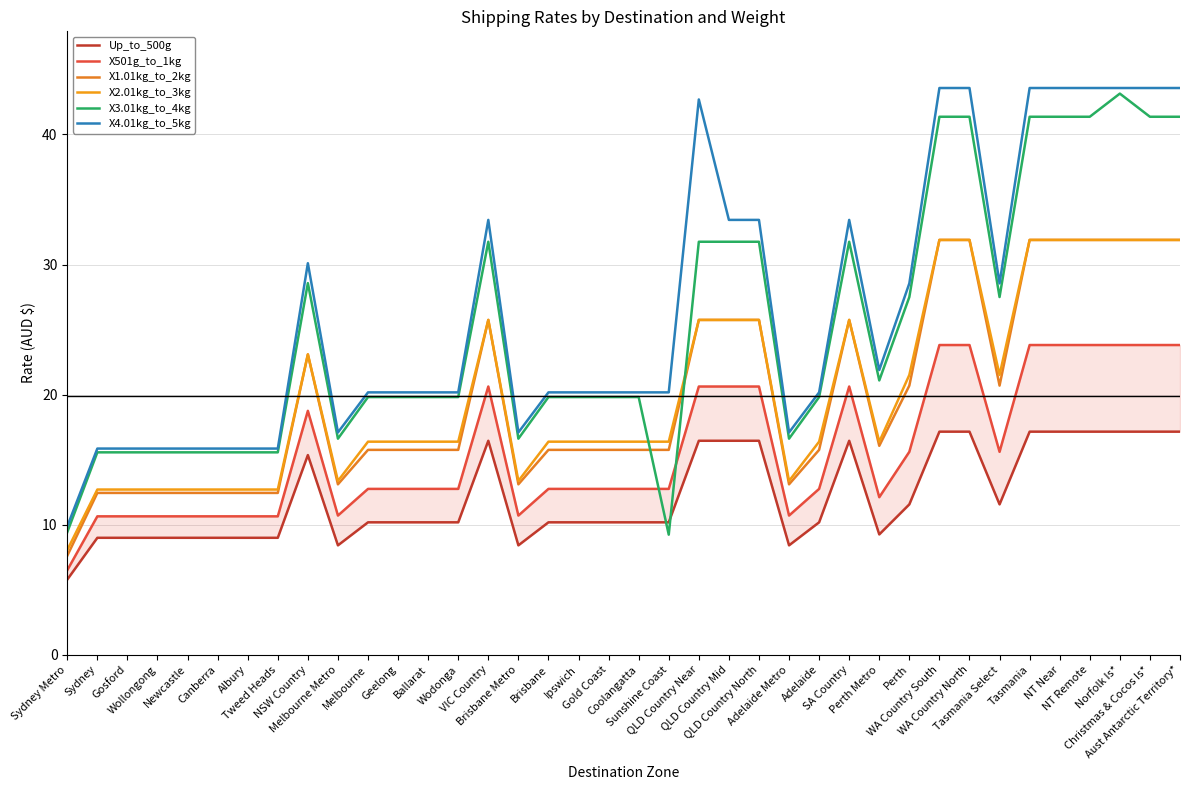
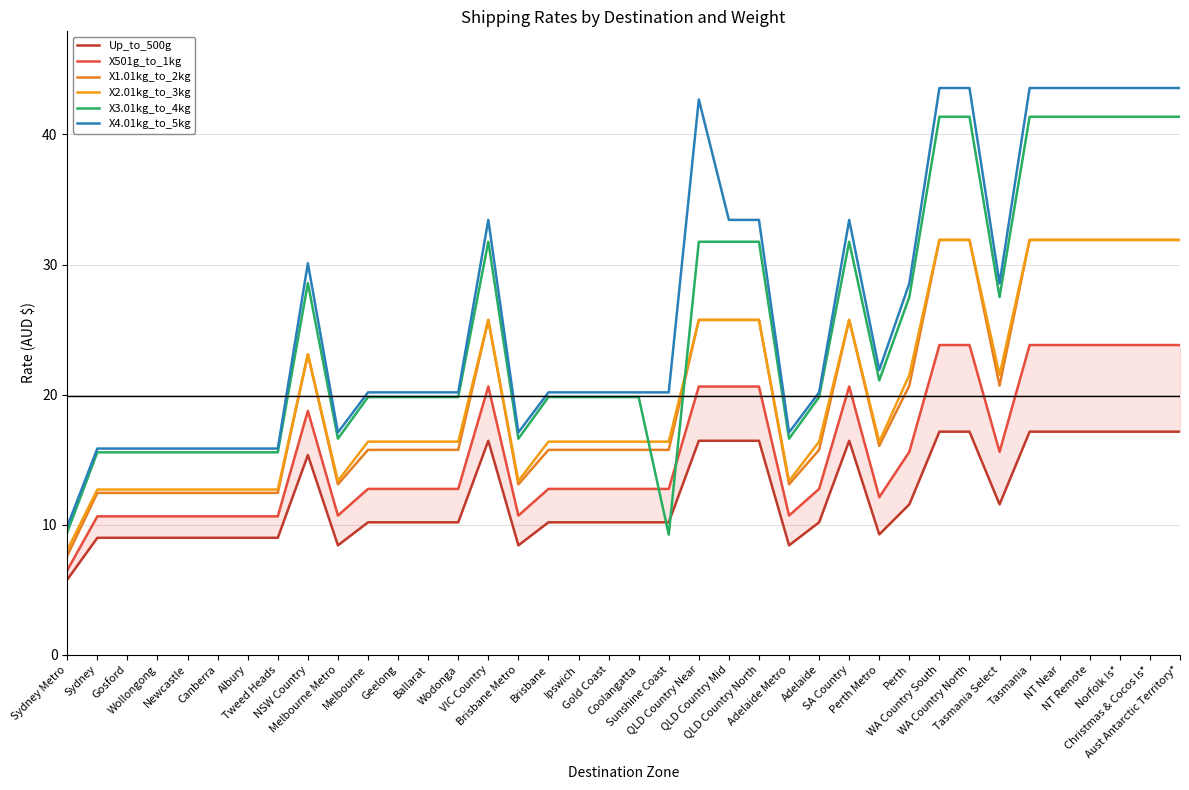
  {
    "X3.01kg_to_4kg": {
      "Sydney Metro": 9.4,
      "Sydney": 15.6,
      "Gosford": 15.6,
      "Wollongong": 15.6,
      "Newcastle": 15.6,
      "Canberra": 15.6,
      "Albury": 15.6,
      "Tweed Heads": 15.6,
      "NSW Country": 28.6,
      "Melbourne Metro": 16.6,
      "Melbourne": 19.8,
      "Geelong": 19.8,
      "Ballarat": 19.8,
      "Wodonga": 19.8,
      "VIC Country": 31.8,
      "Brisbane Metro": 16.6,
      "Brisbane": 19.8,
      "Ipswich": 19.8,
      "Gold Coast": 19.8,
      "Coolangatta": 19.8,
      "Sunshine Coast": 9.2,
      "QLD Country Near": 31.8,
      "QLD Country Mid": 31.8,
      "QLD Country North": 31.8,
      "Adelaide Metro": 16.6,
      "Adelaide": 19.8,
      "SA Country": 31.8,
      "Perth Metro": 21.1,
      "Perth": 27.5,
      "WA Country South": 41.4,
      "WA Country North": 41.4,
      "Tasmania Select": 27.5,
      "Tasmania": 41.4,
      "NT Near": 41.4,
      "NT Remote": 41.4,
-     "Norfolk Is*": 43.1,
+     "Norfolk Is*": 41.4,
      "Christmas & Cocos Is*": 41.4,
      "Aust Antarctic Territory*": 41.4
    },
    "X4.01kg_to_5kg": {
      "Sydney Metro": 9.9,
      "Sydney": 15.9,
      "Gosford": 15.9,
      "Wollongong": 15.9,
      "Newcastle": 15.9,
      "Canberra": 15.9,
      "Albury": 15.9,
      "Tweed Heads": 15.9,
      "NSW Country": 30.1,
      "Melbourne Metro": 17.1,
      "Melbourne": 20.2,
      "Geelong": 20.2,
      "Ballarat": 20.2,
      "Wodonga": 20.2,
      "VIC Country": 33.4,
      "Brisbane Metro": 17.1,
      "Brisbane": 20.2,
      "Ipswich": 20.2,
      "Gold Coast": 20.2,
      "Coolangatta": 20.2,
      "Sunshine Coast": 20.2,
      "QLD Country Near": 42.7,
      "QLD Country Mid": 33.4,
      "QLD Country North": 33.4,
      "Adelaide Metro": 17.1,
      "Adelaide": 20.2,
      "SA Country": 33.4,
      "Perth Metro": 21.9,
      "Perth": 28.6,
      "WA Country South": 43.6,
      "WA Country North": 43.6,
      "Tasmania Select": 28.6,
      "Tasmania": 43.6,
      "NT Near": 43.6,
      "NT Remote": 43.6,
      "Norfolk Is*": 43.6,
      "Christmas & Cocos Is*": 43.6,
      "Aust Antarctic Territory*": 43.6
    }
  }
